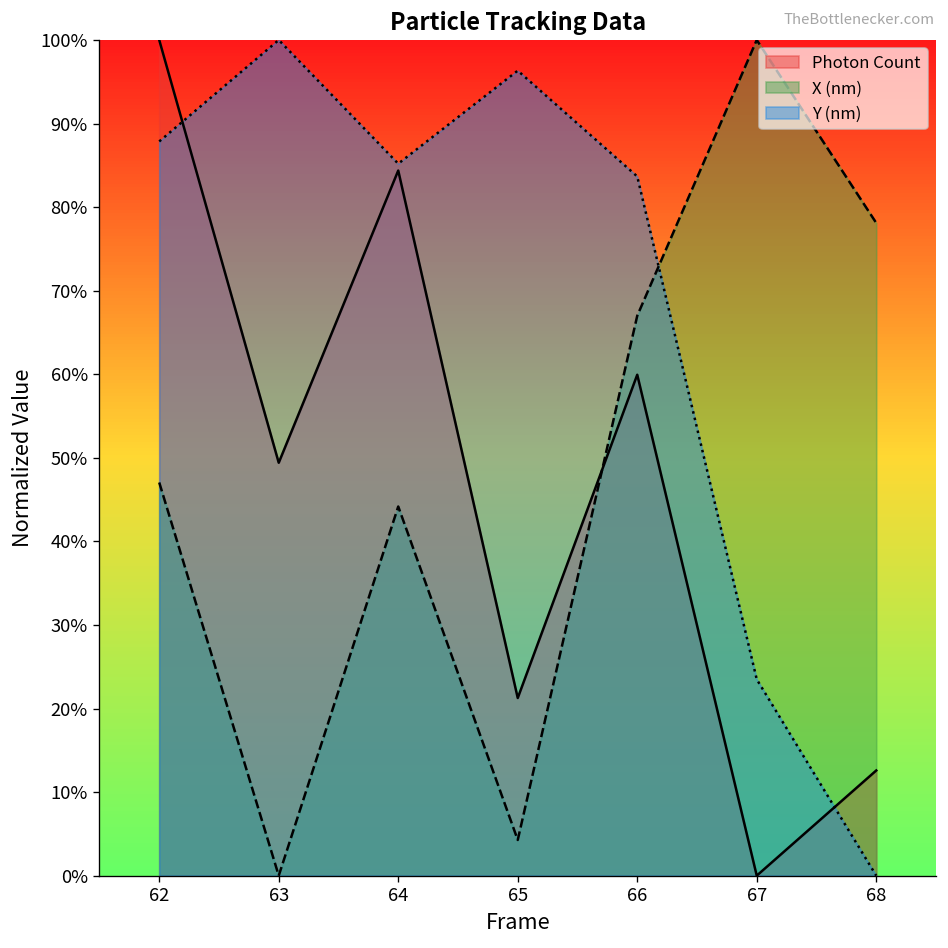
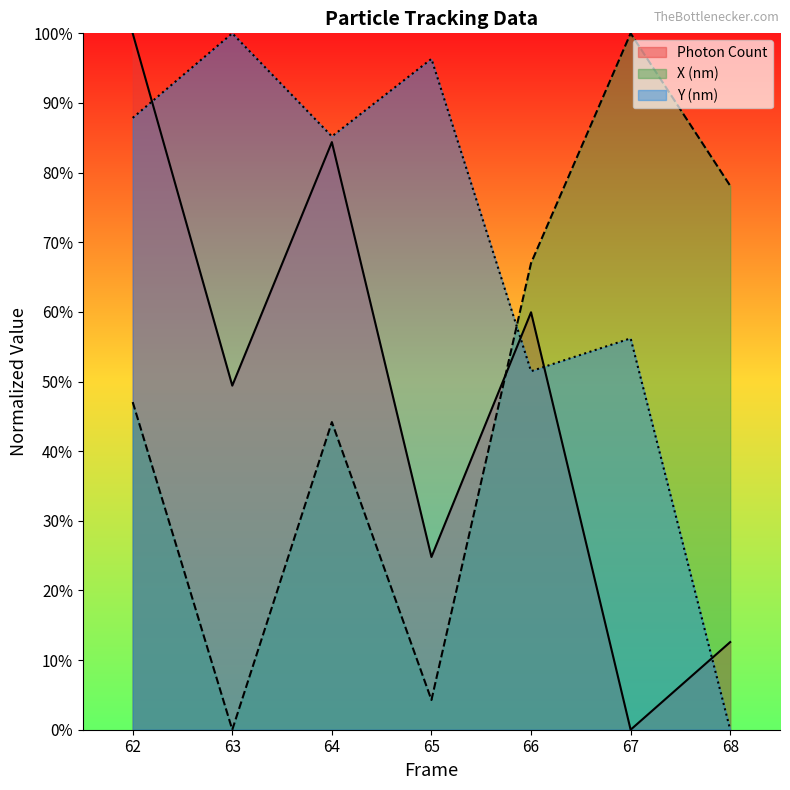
  {
    "Photon Count": {
      "62": "100%",
      "63": "49%",
      "64": "84%",
-     "65": "21%",
+     "65": "25%",
      "66": "60%",
      "67": "0%",
      "68": "13%"
    },
    "X (nm)": {
      "62": "47%",
      "63": "0%",
      "64": "44%",
      "65": "4%",
      "66": "67%",
      "67": "100%",
      "68": "78%"
    },
    "Y (nm)": {
      "62": "88%",
      "63": "100%",
      "64": "85%",
      "65": "96%",
-     "66": "84%",
-     "67": "23%",
+     "66": "51%",
+     "67": "56%",
      "68": "0%"
    }
  }
